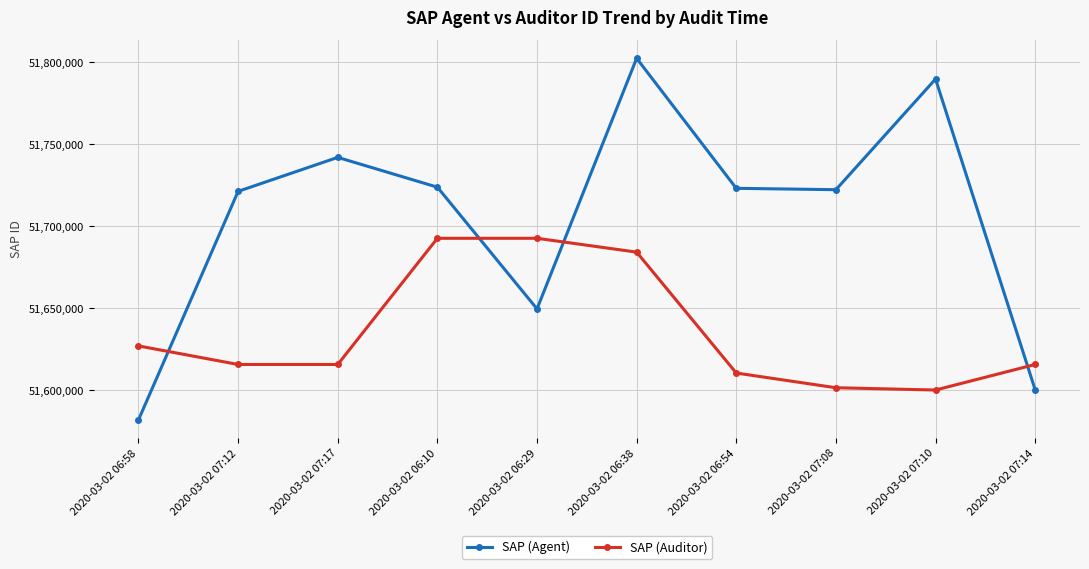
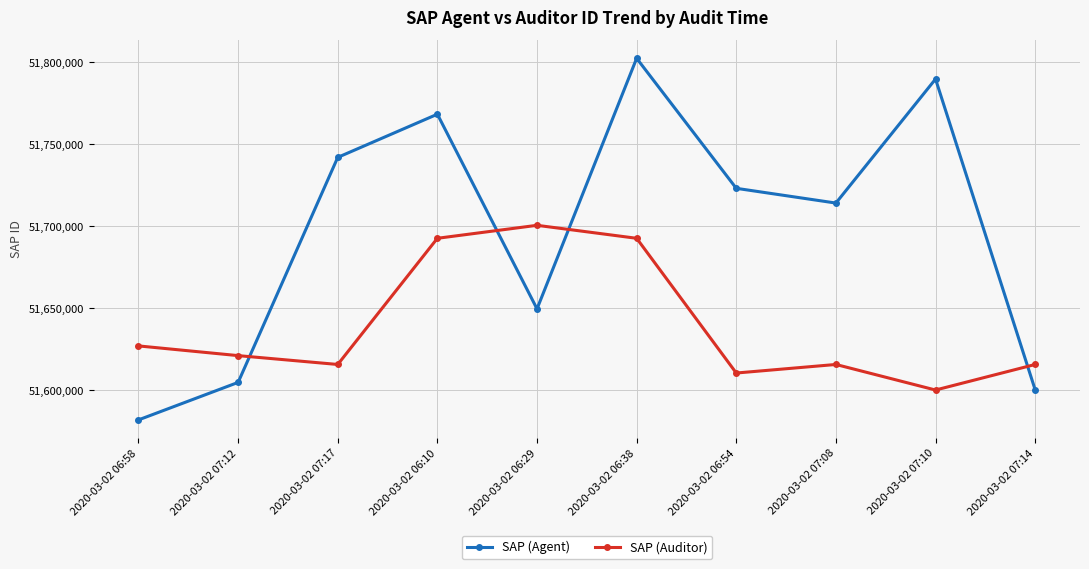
  {
    "SAP (Agent)": {
      "2020-03-02 06:58": "51,582,000",
-     "2020-03-02 07:12": "51,721,000",
+     "2020-03-02 07:12": "51,605,000",
      "2020-03-02 07:17": "51,742,000",
-     "2020-03-02 06:10": "51,724,000",
+     "2020-03-02 06:10": "51,768,000",
      "2020-03-02 06:29": "51,650,000",
      "2020-03-02 06:38": "51,803,000",
      "2020-03-02 06:54": "51,723,000",
-     "2020-03-02 07:08": "51,722,000",
+     "2020-03-02 07:08": "51,714,000",
      "2020-03-02 07:10": "51,790,000",
      "2020-03-02 07:14": "51,600,000"
    },
    "SAP (Auditor)": {
      "2020-03-02 06:58": "51,627,000",
-     "2020-03-02 07:12": "51,616,000",
+     "2020-03-02 07:12": "51,621,000",
      "2020-03-02 07:17": "51,616,000",
      "2020-03-02 06:10": "51,693,000",
-     "2020-03-02 06:29": "51,693,000",
-     "2020-03-02 06:38": "51,684,000",
+     "2020-03-02 06:29": "51,701,000",
+     "2020-03-02 06:38": "51,693,000",
      "2020-03-02 06:54": "51,611,000",
-     "2020-03-02 07:08": "51,602,000",
+     "2020-03-02 07:08": "51,616,000",
      "2020-03-02 07:10": "51,600,000",
      "2020-03-02 07:14": "51,616,000"
    }
  }
